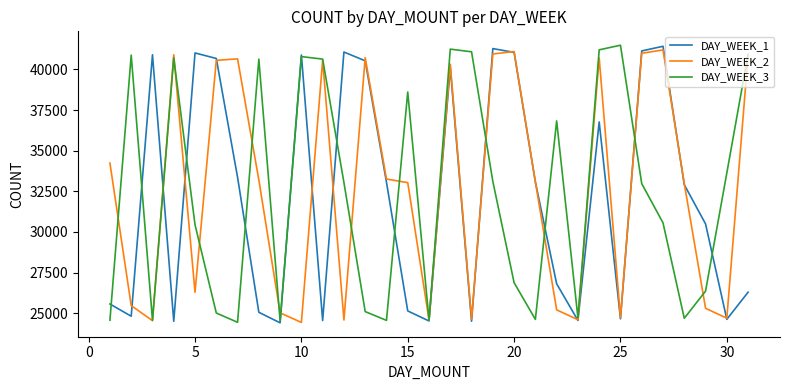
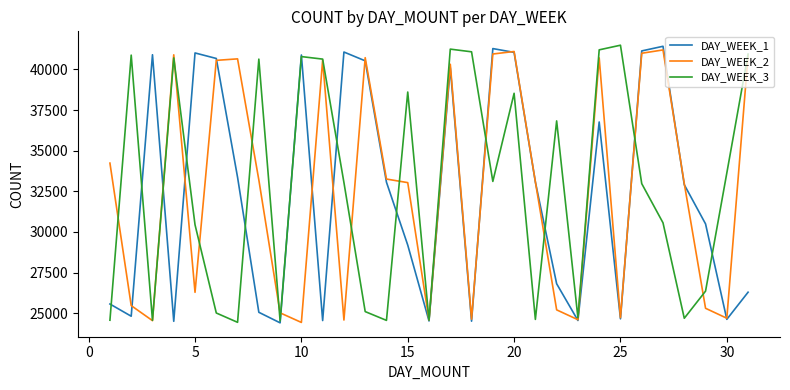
  {
    "DAY_WEEK_1": {
      "5": 41000,
-     "15": 25100
+     "15": 29200
    },
    "DAY_WEEK_2": {
      "5": 26300,
      "10": 24400,
      "15": 33000
    },
    "DAY_WEEK_3": {
      "5": 30400,
      "15": 38600,
-     "20": 26900,
+     "20": 38500,
      "25": 41500,
      "30": 33600
    }
  }
